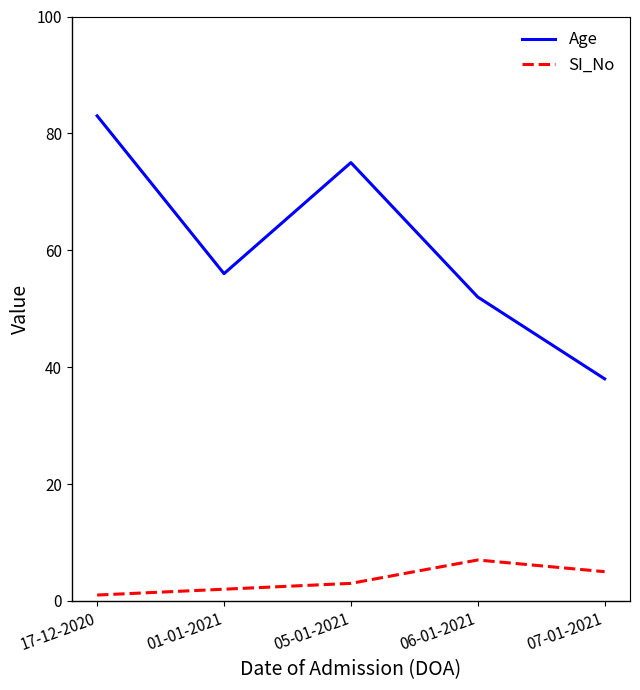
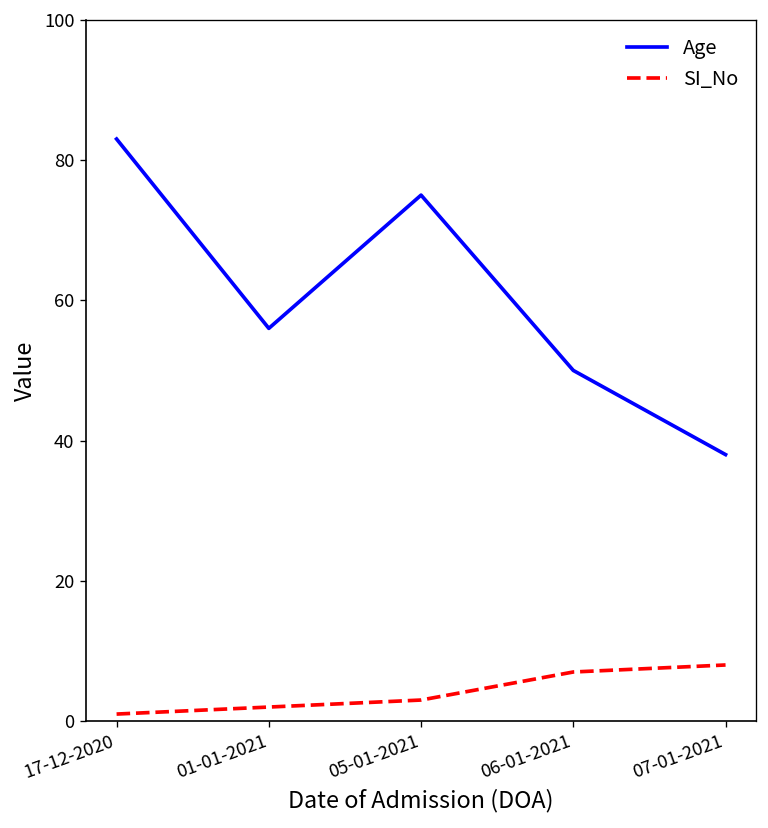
  {
    "Age": {
      "17-12-2020": 83,
      "01-01-2021": 56,
      "05-01-2021": 75,
-     "06-01-2021": 52,
+     "06-01-2021": 50,
      "07-01-2021": 38
    },
    "SI_No": {
      "17-12-2020": 1,
      "01-01-2021": 2,
      "05-01-2021": 3,
      "06-01-2021": 7,
-     "07-01-2021": 5
+     "07-01-2021": 8
    }
  }
